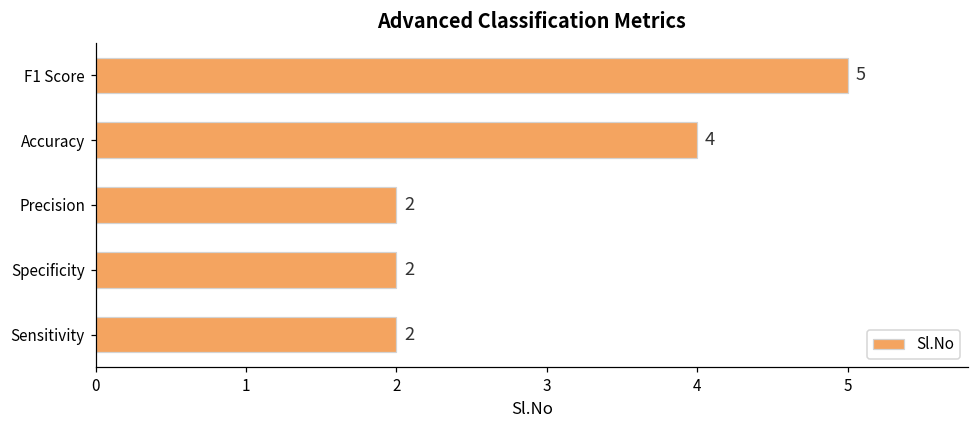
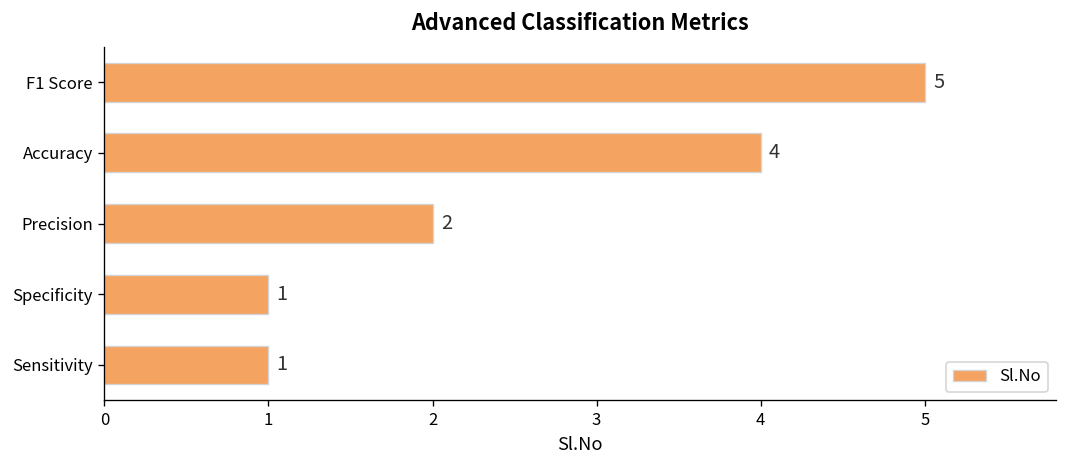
  {
    "F1 Score": 5,
    "Accuracy": 4,
    "Precision": 2,
-   "Specificity": 2,
-   "Sensitivity": 2
+   "Specificity": 1,
+   "Sensitivity": 1
  }
